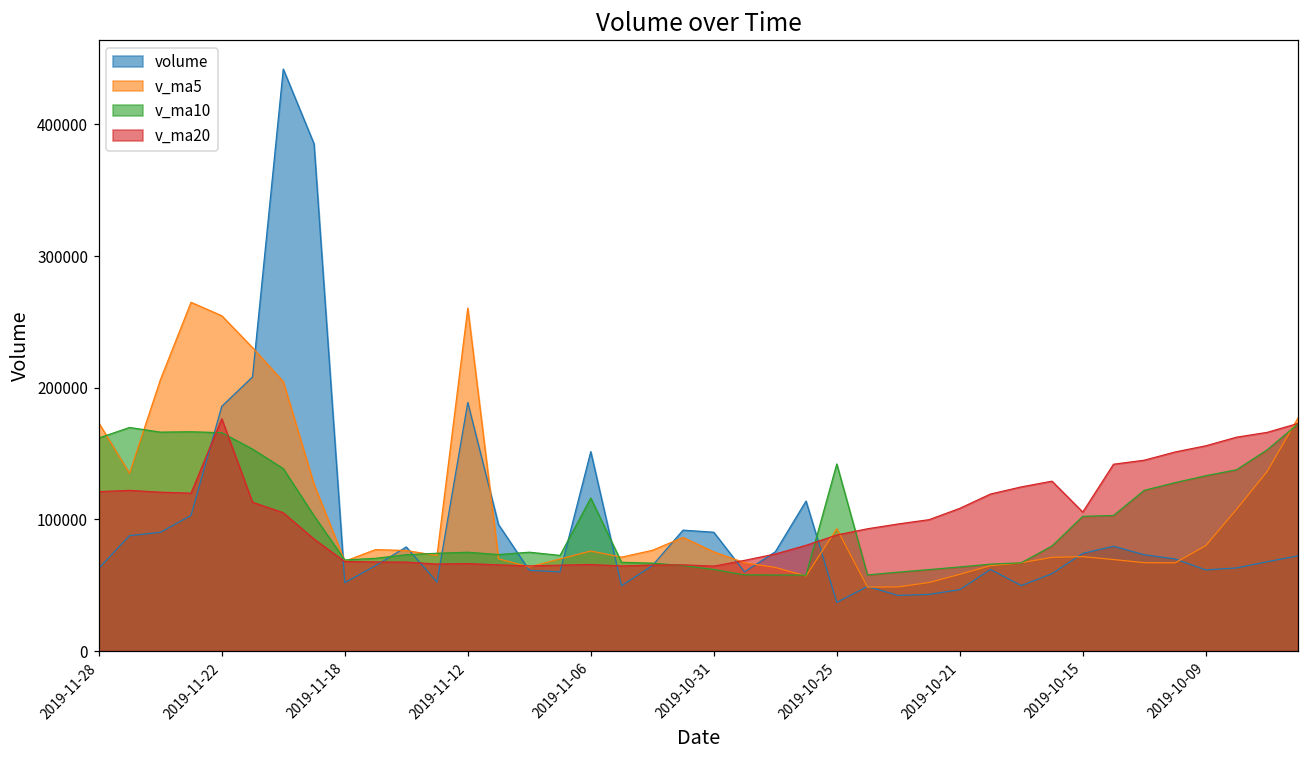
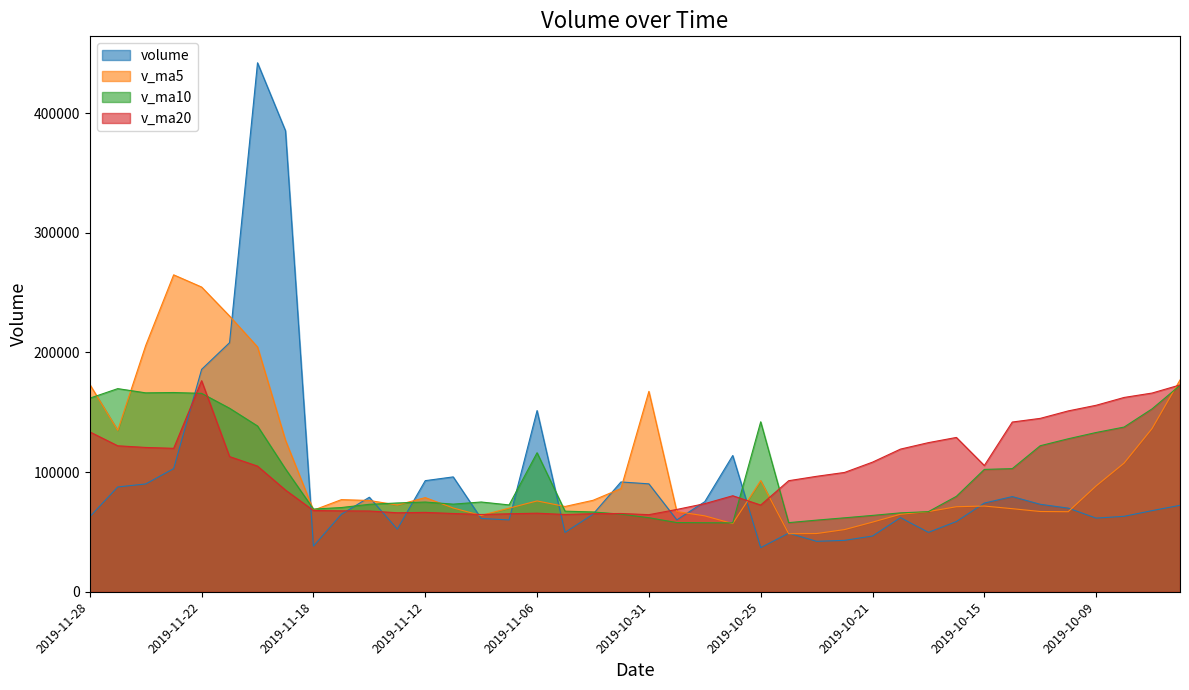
  {
    "volume": {
      "2019-11-28": 63000,
      "2019-11-22": 186000,
-     "2019-11-18": 52000,
-     "2019-11-12": 189000,
+     "2019-11-18": 38000,
+     "2019-11-12": 93000,
      "2019-11-06": 151000,
      "2019-10-31": 90000,
      "2019-10-25": 37000,
      "2019-10-21": 47000,
      "2019-10-15": 74000,
      "2019-10-09": 62000
    },
    "v_ma5": {
      "2019-11-28": 173000,
      "2019-11-22": 255000,
-     "2019-11-12": 260000,
+     "2019-11-12": 79000,
      "2019-11-06": 76000,
-     "2019-10-31": 75000,
+     "2019-10-31": 167000,
      "2019-10-25": 93000,
      "2019-10-21": 58000,
      "2019-10-15": 72000,
-     "2019-10-09": 80000
+     "2019-10-09": 88000
    },
    "v_ma10": {
      "2019-11-28": 162000,
      "2019-11-22": 166000,
      "2019-11-12": 75000,
      "2019-11-06": 116000,
      "2019-10-31": 62000,
      "2019-10-25": 142000,
      "2019-10-21": 64000,
      "2019-10-15": 102000,
      "2019-10-09": 133000
    },
    "v_ma20": {
-     "2019-11-28": 121000,
+     "2019-11-28": 134000,
      "2019-11-22": 176000,
      "2019-11-12": 66000,
      "2019-11-06": 66000,
      "2019-10-31": 64000,
-     "2019-10-25": 88000,
+     "2019-10-25": 73000,
      "2019-10-21": 108000,
      "2019-10-15": 106000,
      "2019-10-09": 156000
    }
  }
